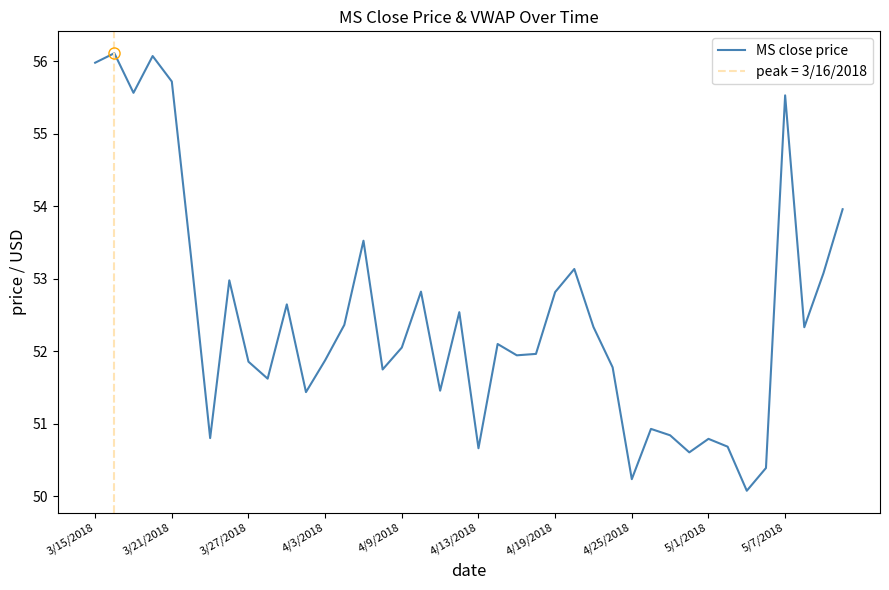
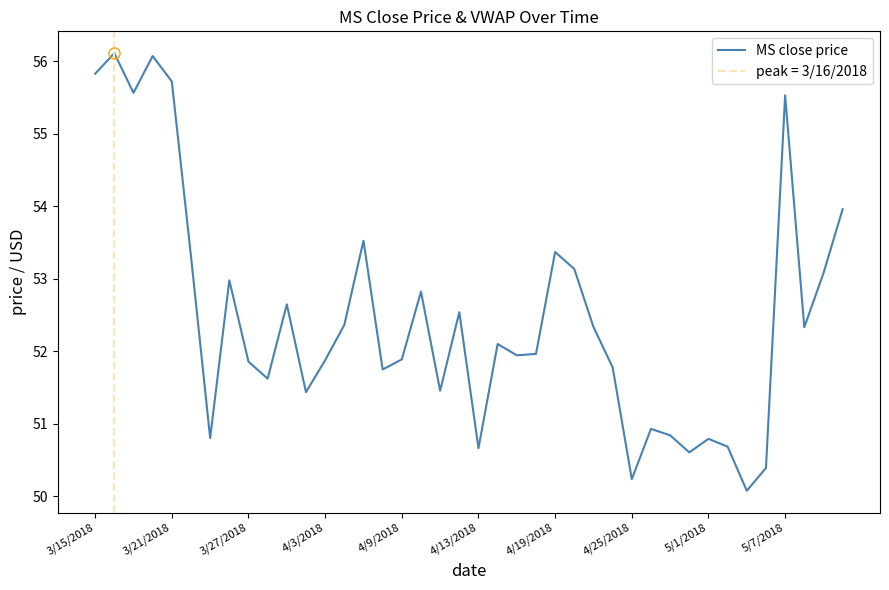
  {
    "MS close price": {
-     "3/15/2018": 56.0,
+     "3/15/2018": 55.8,
      "3/21/2018": 55.7,
      "3/27/2018": 51.9,
      "4/3/2018": 51.9,
-     "4/9/2018": 52.1,
+     "4/9/2018": 51.9,
      "4/13/2018": 50.7,
-     "4/19/2018": 52.8,
+     "4/19/2018": 53.4,
      "4/25/2018": 50.2,
      "5/1/2018": 50.8,
      "5/7/2018": 55.5
    }
  }
